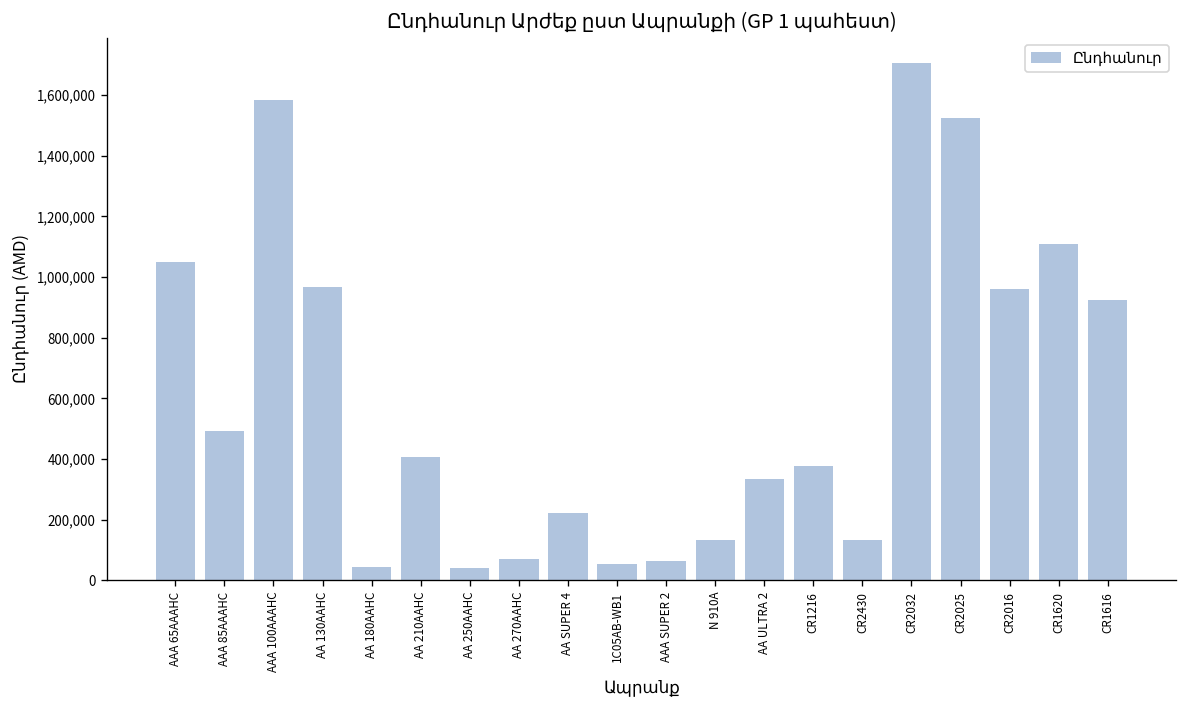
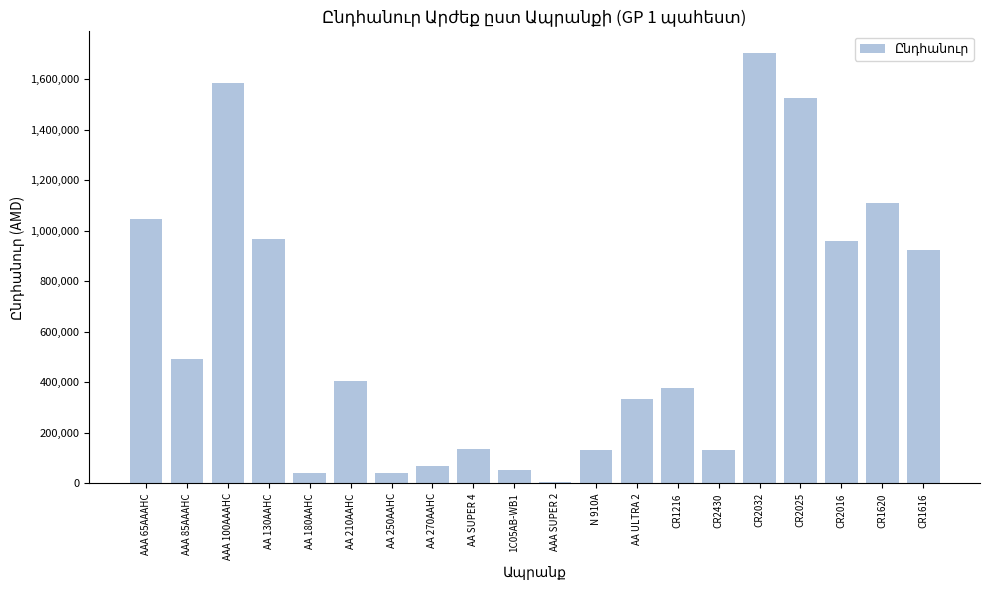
  {
    "AAA 65AAAHC": "1,050,000",
    "AAA 85AAAHC": "490,000",
    "AAA 100AAAHC": "1,590,000",
    "AA 130AAHC": "970,000",
    "AA 180AAHC": "40,000",
    "AA 210AAHC": "400,000",
    "AA 250AAHC": "40,000",
    "AA 270AAHC": "70,000",
-   "AA SUPER 4": "220,000",
+   "AA SUPER 4": "140,000",
    "1C05AB-WB1": "50,000",
-   "AAA SUPER 2": "60,000",
+   "AAA SUPER 2": "0",
    "N 910A": "130,000",
    "AA ULTRA 2": "330,000",
    "CR1216": "380,000",
    "CR2430": "130,000",
    "CR2032": "1,700,000",
    "CR2025": "1,530,000",
    "CR2016": "960,000",
    "CR1620": "1,110,000",
    "CR1616": "920,000"
  }
